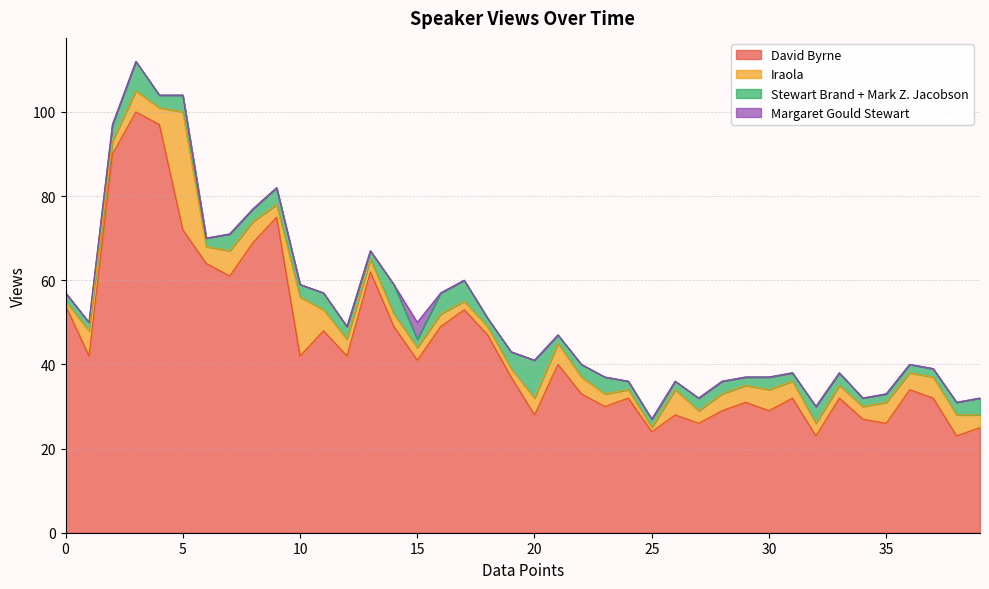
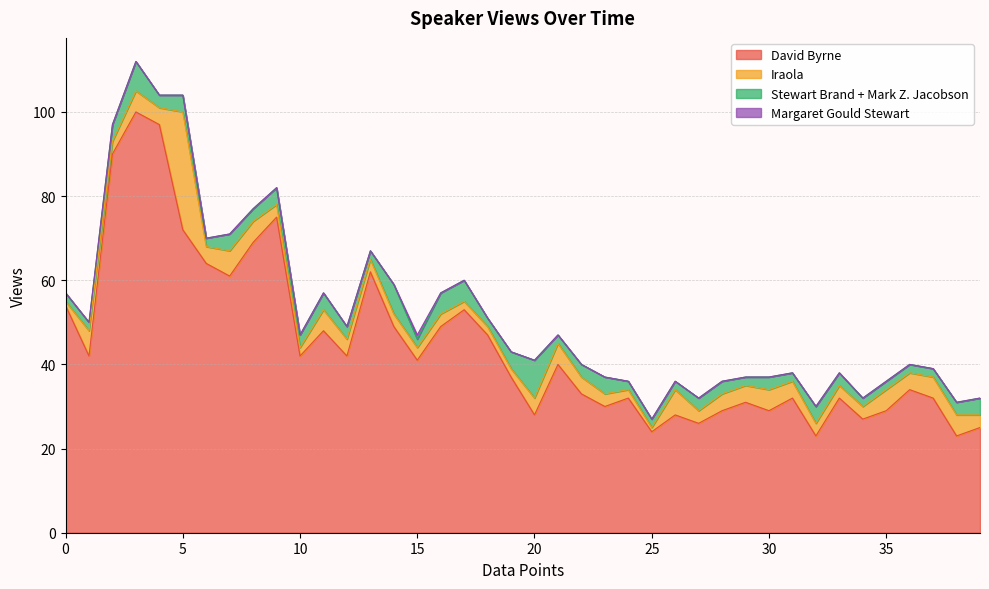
  {
    "David Byrne": {
      "0": 54,
      "5": 72,
      "10": 42,
      "15": 41,
      "20": 28,
      "25": 24,
      "30": 29,
-     "35": 26
+     "35": 29
    },
    "Iraola": {
      "0": 1,
      "5": 28,
-     "10": 14,
+     "10": 2,
      "15": 3,
      "20": 4,
      "25": 1,
      "30": 5,
      "35": 5
    },
    "Stewart Brand + Mark Z. Jacobson": {
      "15": 2
    },
    "Margaret Gould Stewart": {
-     "15": 4
+     "15": 1
    }
  }
